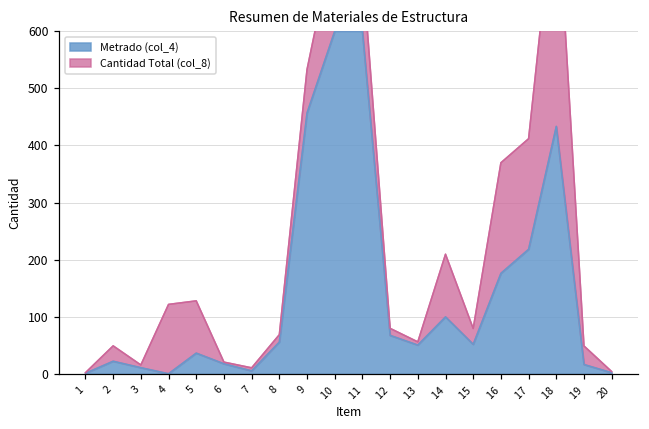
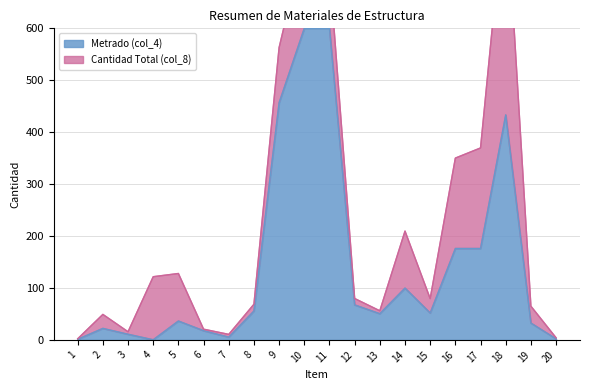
  {
    "Metrado (col_4)": {
      "2": 20,
      "4": 0,
      "5": 40,
      "7": 10,
      "8": 60,
      "9": 460,
      "10": 600,
      "11": 600,
      "12": 70,
      "13": 50,
      "14": 100,
      "15": 50,
      "16": 180,
-     "17": 220,
+     "17": 180,
      "18": 430,
-     "19": 20
+     "19": 30
    },
    "Cantidad Total (col_8)": {
      "2": 30,
      "4": 120,
      "5": 90,
      "7": 10,
      "8": 10,
-     "9": 80,
+     "9": 110,
      "12": 10,
      "13": 10,
      "14": 110,
      "15": 30,
-     "16": 190,
+     "16": 170,
      "17": 190,
      "19": 30
    }
  }
